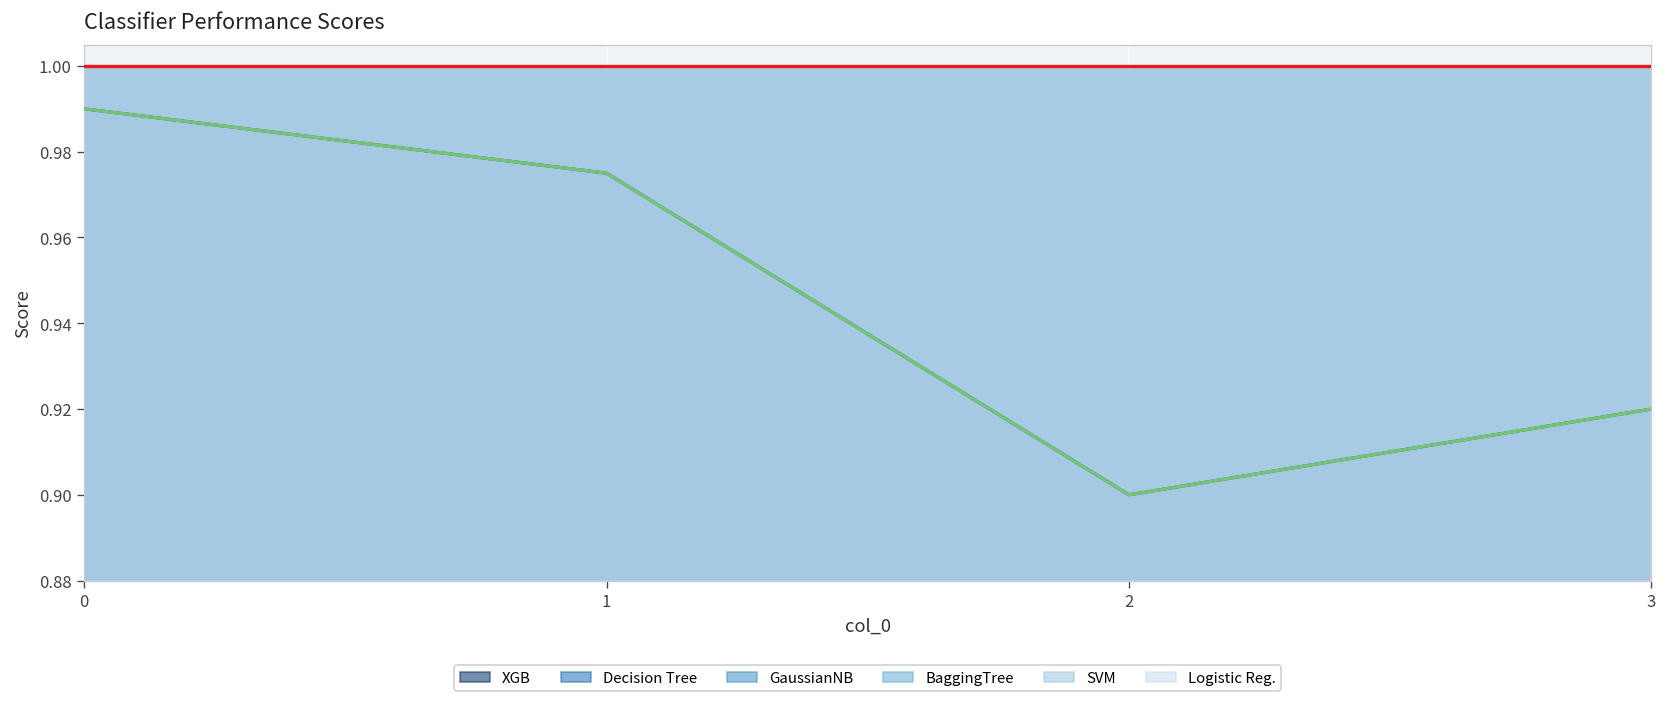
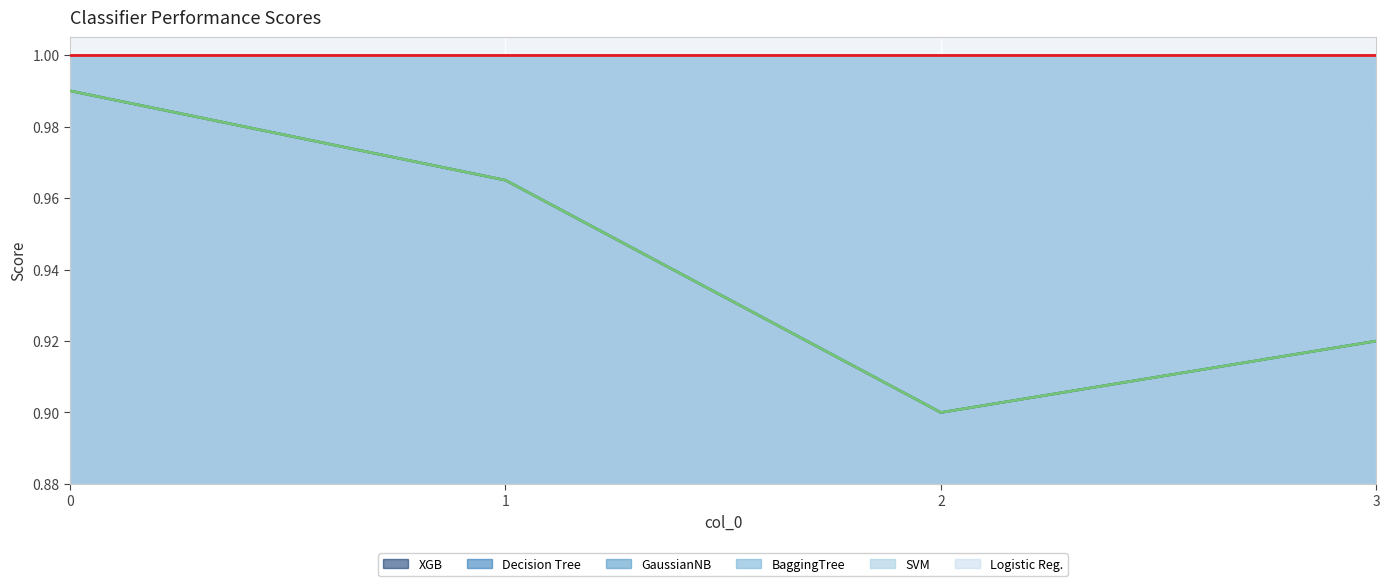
  {
    "XGB": {
      "0": 0.990,
-     "1": 0.975,
+     "1": 0.965,
      "2": 0.900,
      "3": 0.920
    },
    "Logistic Reg.": {
      "0": 1.000,
      "1": 1.000,
      "2": 1.000,
      "3": 1.000
    }
  }
